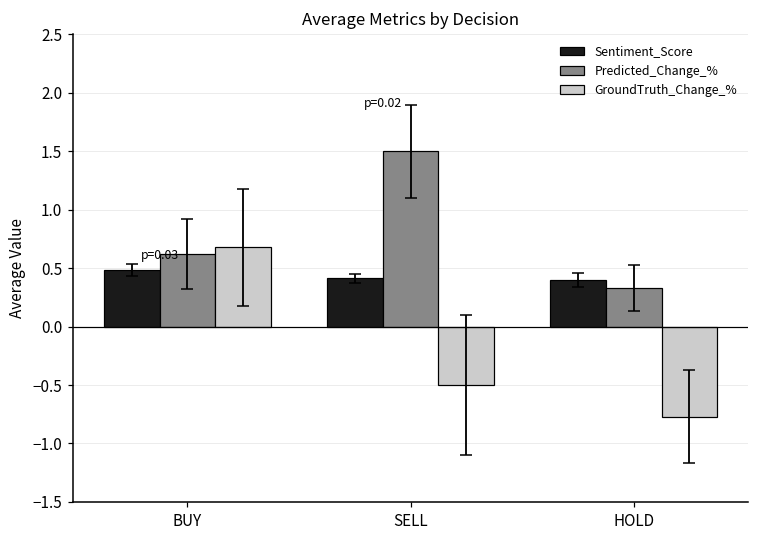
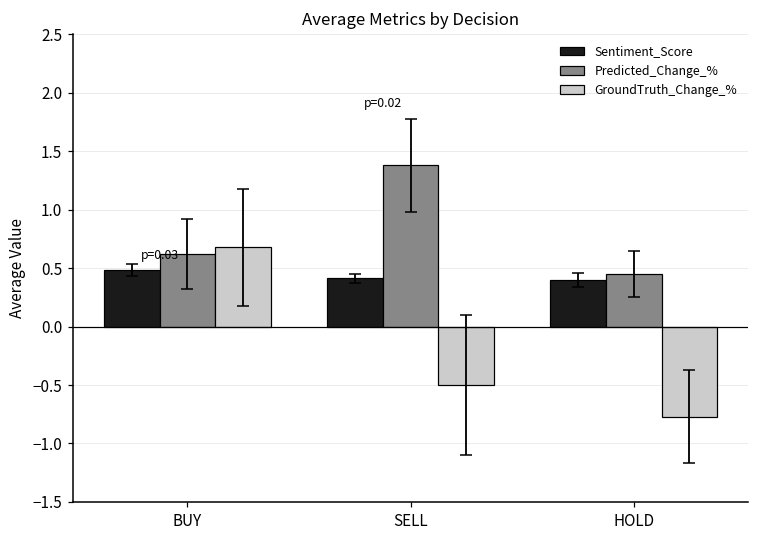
  {
    "Predicted_Change_%": {
-     "SELL": 1.50,
-     "HOLD": 0.33
+     "SELL": 1.38,
+     "HOLD": 0.45
    },
    "GroundTruth_Change_%": {
      "BUY": 0.68,
      "SELL": -0.50,
      "HOLD": -0.77
    }
  }
